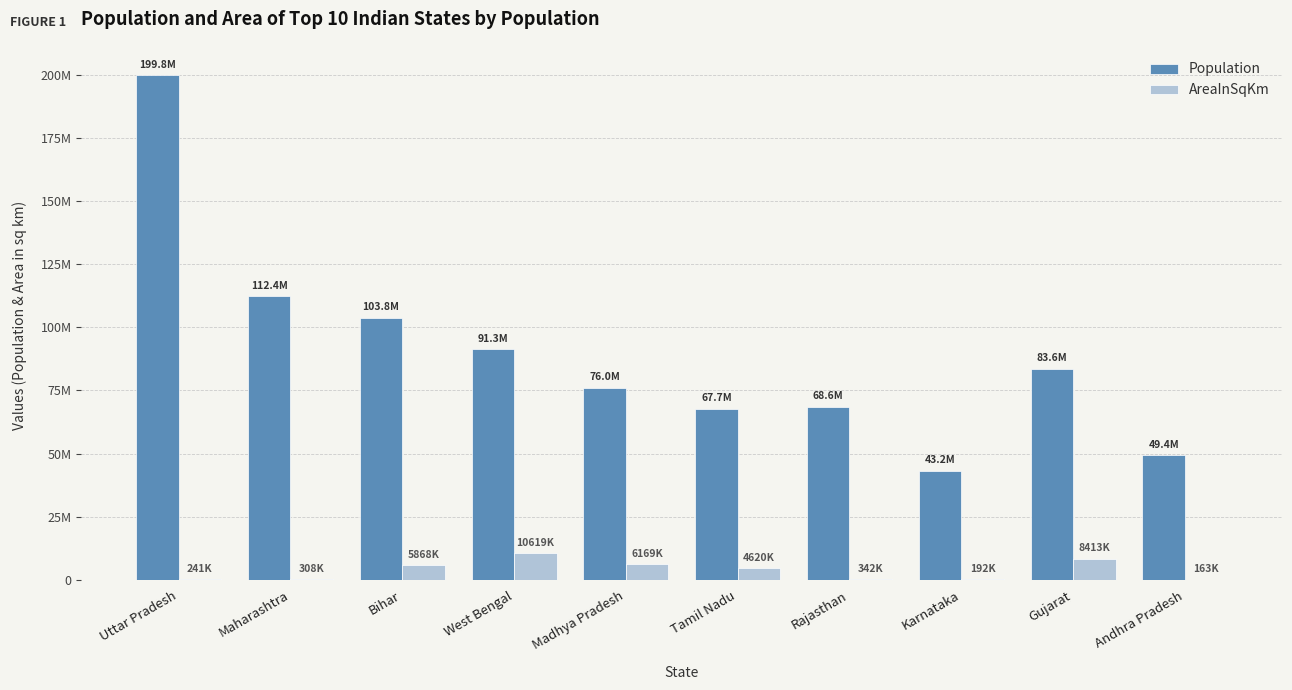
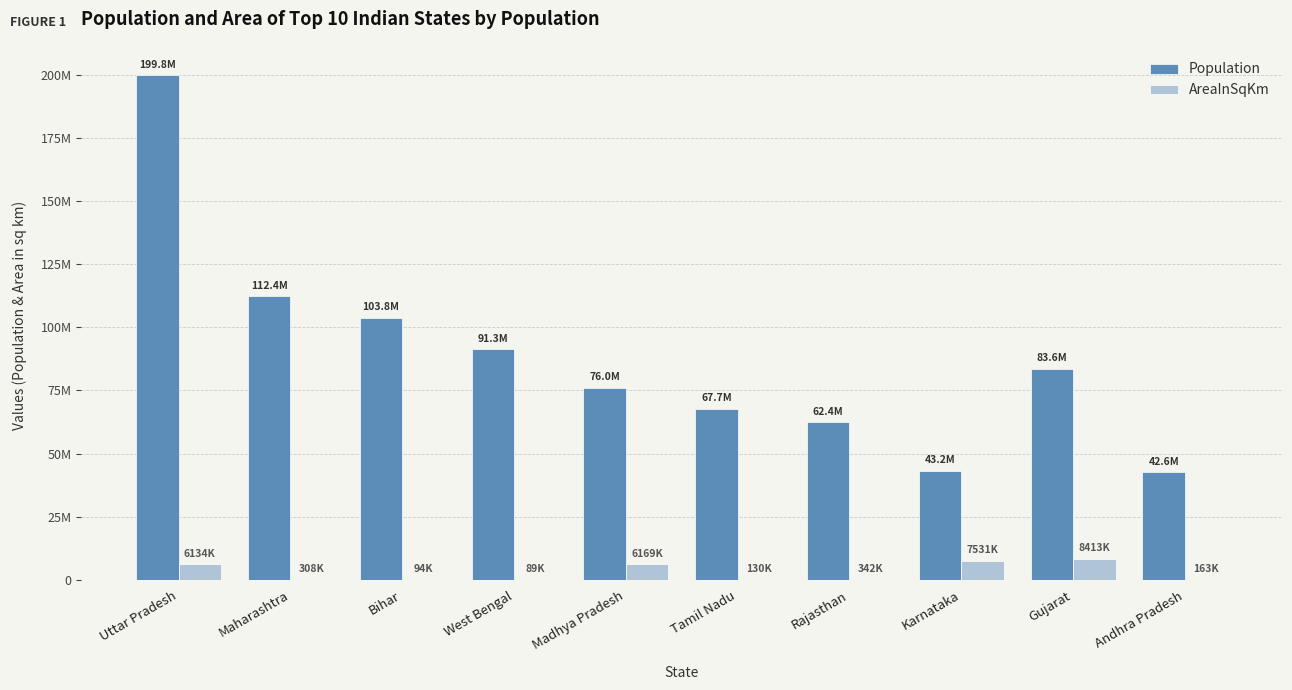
  {
    "Population": {
      "Uttar Pradesh": "199.8M",
      "Maharashtra": "112.4M",
      "Bihar": "103.8M",
      "West Bengal": "91.3M",
      "Madhya Pradesh": "76.0M",
      "Tamil Nadu": "67.7M",
-     "Rajasthan": "68.6M",
+     "Rajasthan": "62.4M",
      "Karnataka": "43.2M",
      "Gujarat": "83.6M",
-     "Andhra Pradesh": "49.4M"
+     "Andhra Pradesh": "42.6M"
    },
    "AreaInSqKm": {
-     "Uttar Pradesh": "241K",
+     "Uttar Pradesh": "6134K",
      "Maharashtra": "308K",
-     "Bihar": "5868K",
-     "West Bengal": "10619K",
+     "Bihar": "94K",
+     "West Bengal": "89K",
      "Madhya Pradesh": "6169K",
-     "Tamil Nadu": "4620K",
+     "Tamil Nadu": "130K",
      "Rajasthan": "342K",
-     "Karnataka": "192K",
+     "Karnataka": "7531K",
      "Gujarat": "8413K",
      "Andhra Pradesh": "163K"
    }
  }
